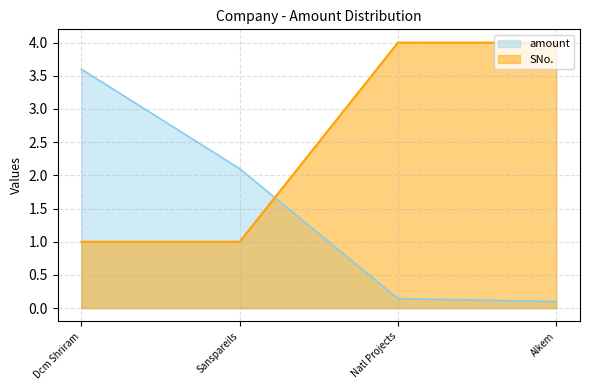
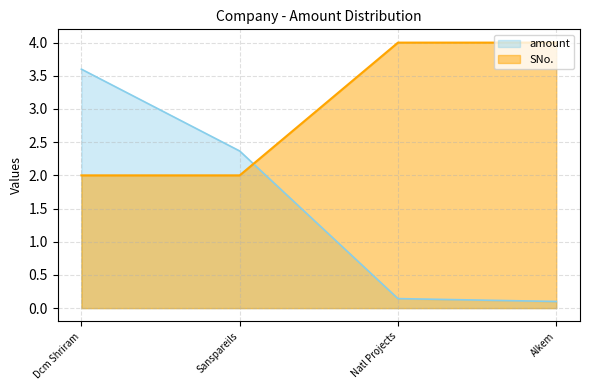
  {
    "amount": {
      "Dcm Shriram": 3.6,
-     "Sanspareils": 2.1,
+     "Sanspareils": 2.4,
      "Natl Projects": 0.1,
      "Alkem": 0.1
    },
    "SNo.": {
-     "Dcm Shriram": 1,
-     "Sanspareils": 1,
+     "Dcm Shriram": 2,
+     "Sanspareils": 2,
      "Natl Projects": 4
    }
  }
